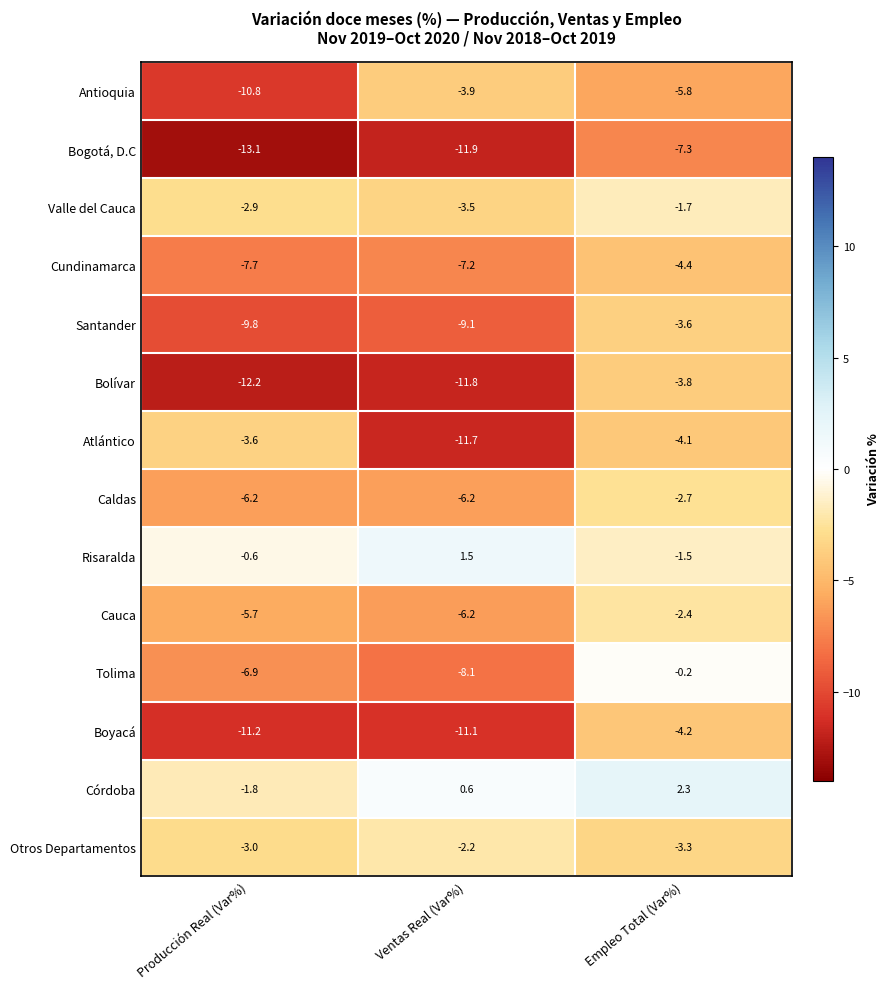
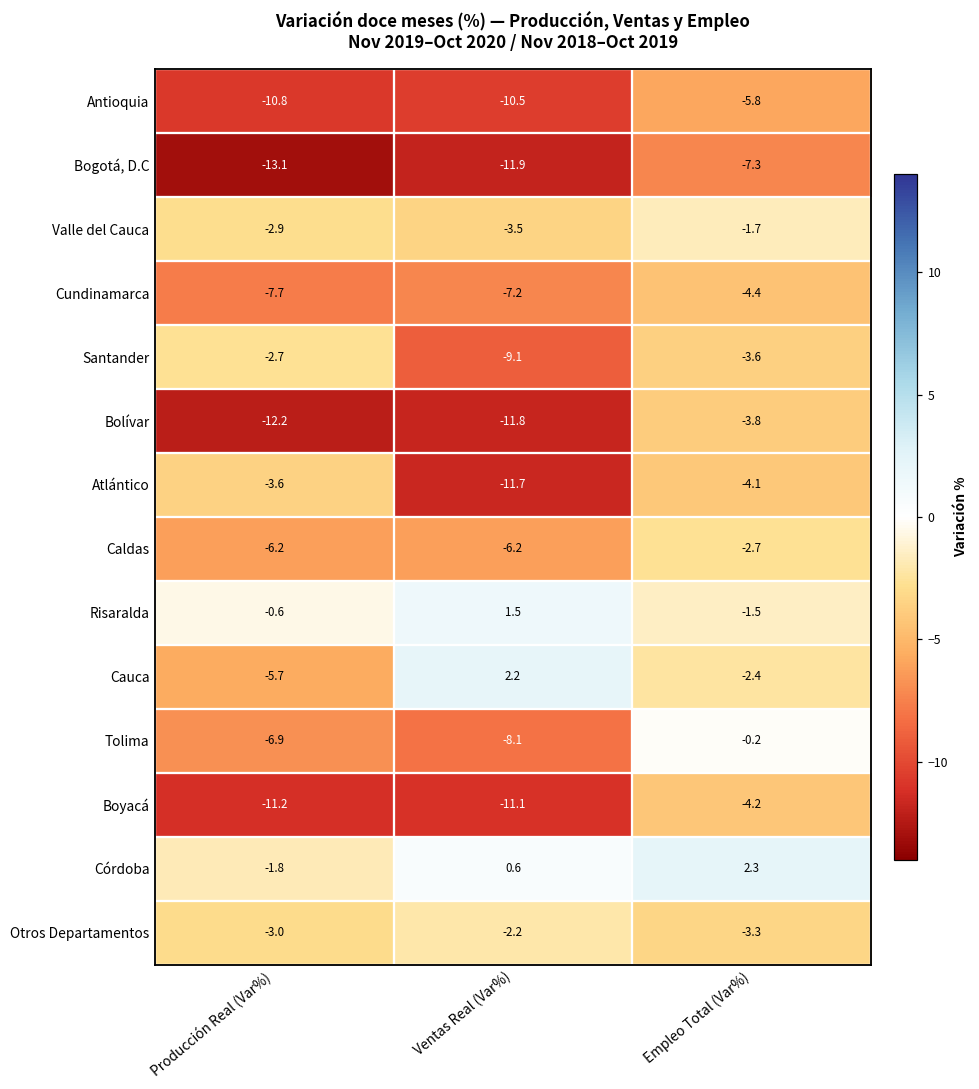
  {
    "Antioquia": {
      "Producción Real (Var%)": -10.8,
-     "Ventas Real (Var%)": -3.9,
+     "Ventas Real (Var%)": -10.5,
      "Empleo Total (Var%)": -5.8
    },
    "Bogotá, D.C": {
      "Producción Real (Var%)": -13.1,
      "Ventas Real (Var%)": -11.9,
      "Empleo Total (Var%)": -7.3
    },
    "Valle del Cauca": {
      "Producción Real (Var%)": -2.9,
      "Ventas Real (Var%)": -3.5,
      "Empleo Total (Var%)": -1.7
    },
    "Cundinamarca": {
      "Producción Real (Var%)": -7.7,
      "Ventas Real (Var%)": -7.2,
      "Empleo Total (Var%)": -4.4
    },
    "Santander": {
-     "Producción Real (Var%)": -9.8,
+     "Producción Real (Var%)": -2.7,
      "Ventas Real (Var%)": -9.1,
      "Empleo Total (Var%)": -3.6
    },
    "Bolívar": {
      "Producción Real (Var%)": -12.2,
      "Ventas Real (Var%)": -11.8,
      "Empleo Total (Var%)": -3.8
    },
    "Atlántico": {
      "Producción Real (Var%)": -3.6,
      "Ventas Real (Var%)": -11.7,
      "Empleo Total (Var%)": -4.1
    },
    "Caldas": {
      "Producción Real (Var%)": -6.2,
      "Ventas Real (Var%)": -6.2,
      "Empleo Total (Var%)": -2.7
    },
    "Risaralda": {
      "Producción Real (Var%)": -0.6,
      "Ventas Real (Var%)": 1.5,
      "Empleo Total (Var%)": -1.5
    },
    "Cauca": {
      "Producción Real (Var%)": -5.7,
-     "Ventas Real (Var%)": -6.2,
+     "Ventas Real (Var%)": 2.2,
      "Empleo Total (Var%)": -2.4
    },
    "Tolima": {
      "Producción Real (Var%)": -6.9,
      "Ventas Real (Var%)": -8.1,
      "Empleo Total (Var%)": -0.2
    },
    "Boyacá": {
      "Producción Real (Var%)": -11.2,
      "Ventas Real (Var%)": -11.1,
      "Empleo Total (Var%)": -4.2
    },
    "Córdoba": {
      "Producción Real (Var%)": -1.8,
      "Ventas Real (Var%)": 0.6,
      "Empleo Total (Var%)": 2.3
    },
    "Otros Departamentos": {
      "Producción Real (Var%)": -3.0,
      "Ventas Real (Var%)": -2.2,
      "Empleo Total (Var%)": -3.3
    }
  }
